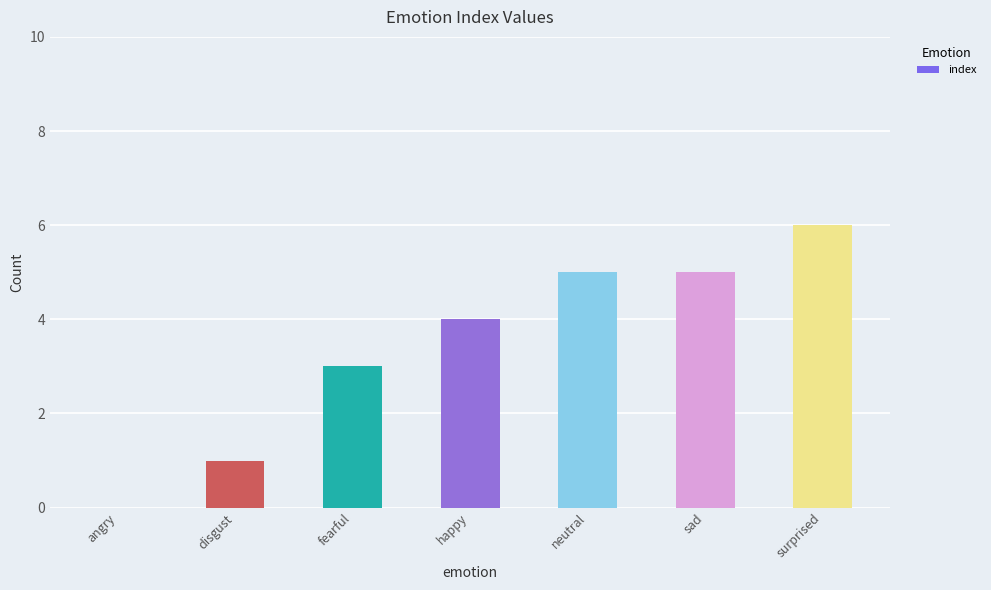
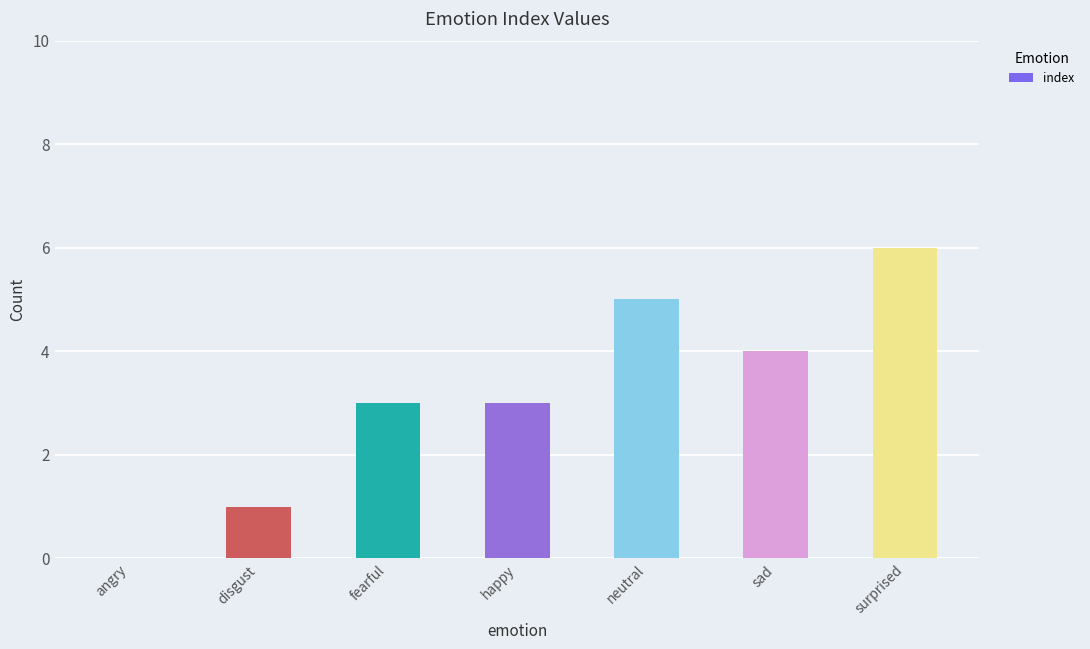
  {
    "angry": 0,
    "disgust": 1,
    "fearful": 3,
-   "happy": 4,
+   "happy": 3,
    "neutral": 5,
-   "sad": 5,
+   "sad": 4,
    "surprised": 6
  }
